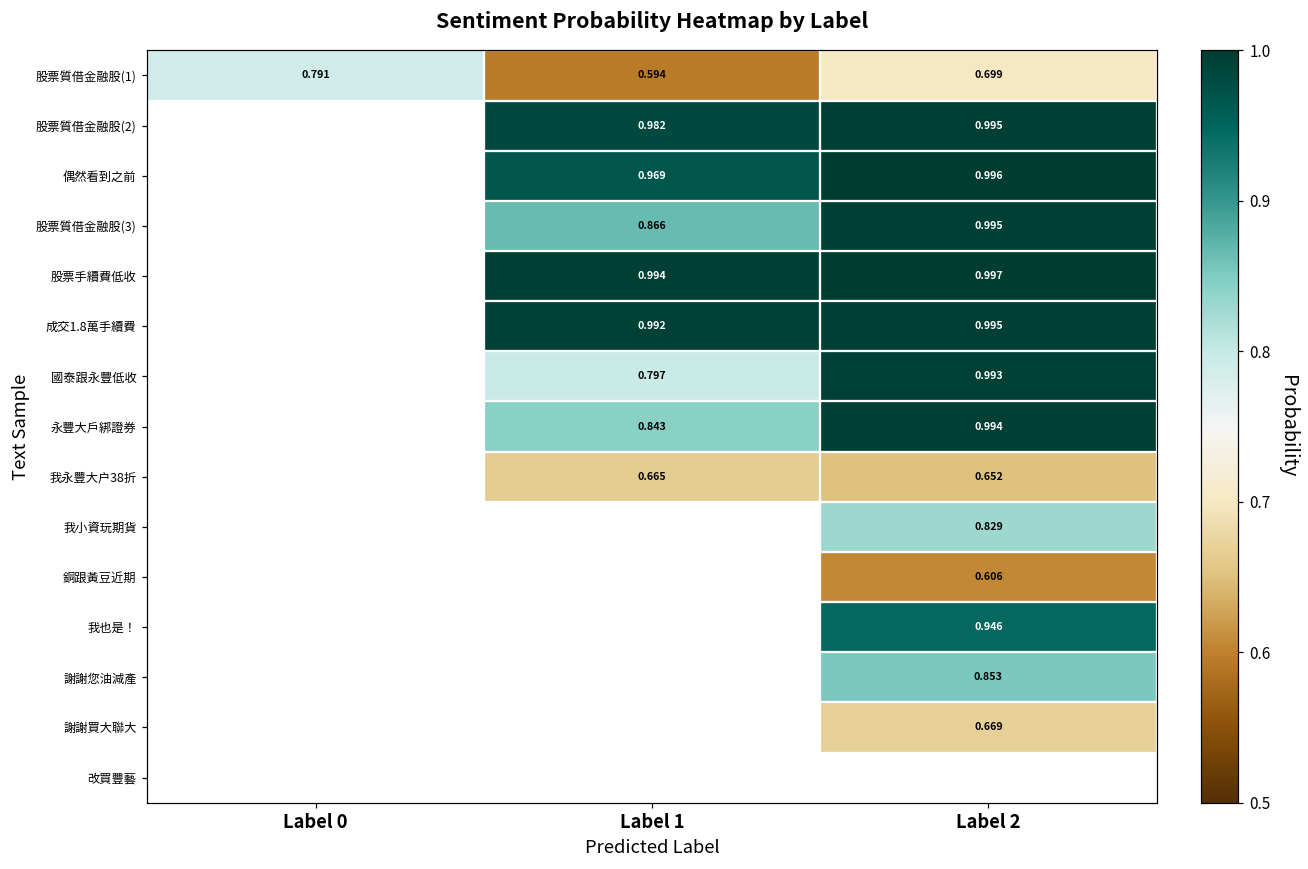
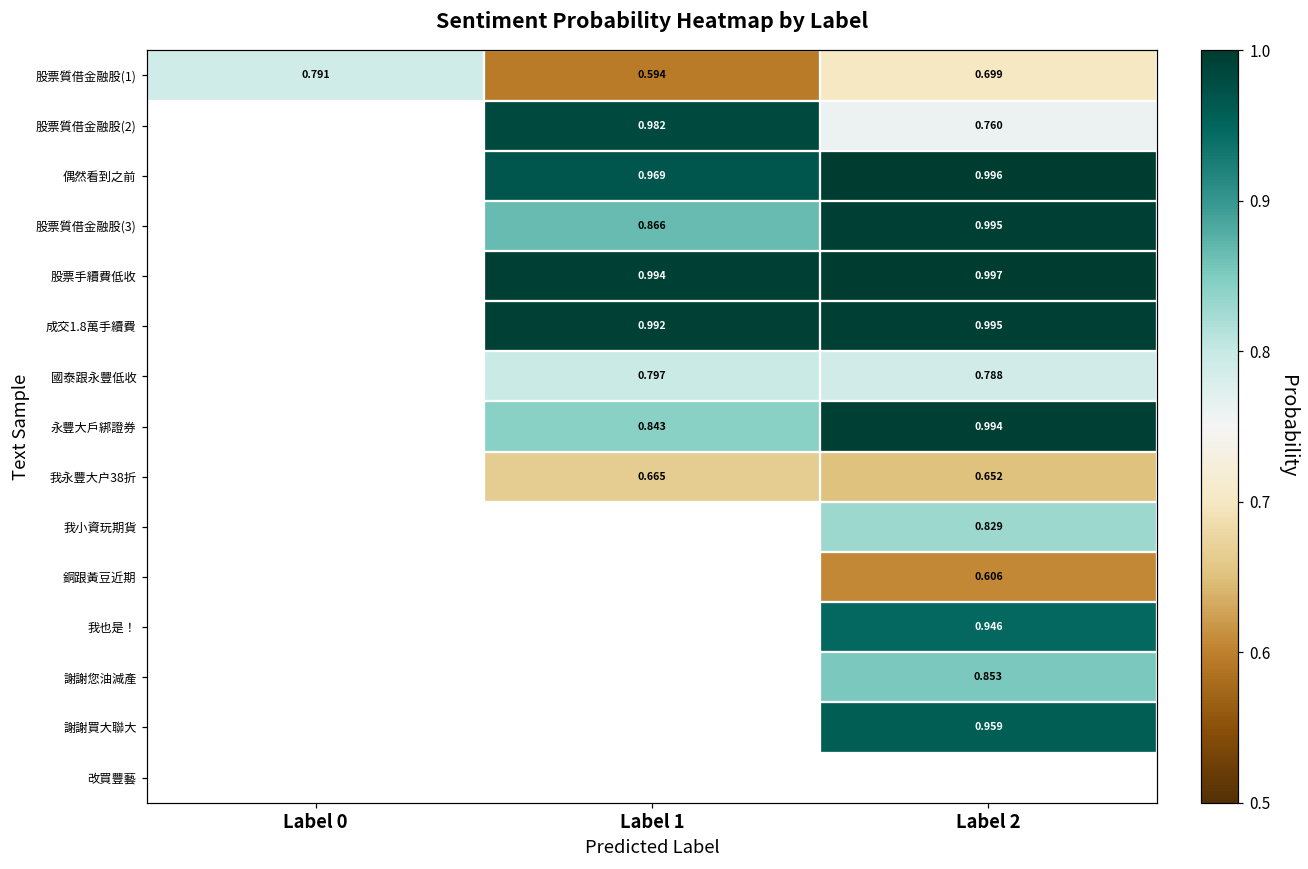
  {
    "股票質借金融股(1)": {
      "Label 0": 0.791,
      "Label 1": 0.594,
      "Label 2": 0.699
    },
    "股票質借金融股(2)": {
      "Label 1": 0.982,
-     "Label 2": 0.995
+     "Label 2": 0.760
    },
    "偶然看到之前": {
      "Label 1": 0.969,
      "Label 2": 0.996
    },
    "股票質借金融股(3)": {
      "Label 1": 0.866,
      "Label 2": 0.995
    },
    "股票手續費低收": {
      "Label 1": 0.994,
      "Label 2": 0.997
    },
    "成交1.8萬手續費": {
      "Label 1": 0.992,
      "Label 2": 0.995
    },
    "國泰跟永豐低收": {
      "Label 1": 0.797,
-     "Label 2": 0.993
+     "Label 2": 0.788
    },
    "永豐大戶綁證券": {
      "Label 1": 0.843,
      "Label 2": 0.994
    },
    "我永豐大户38折": {
      "Label 1": 0.665,
      "Label 2": 0.652
    },
    "我小資玩期貨": {
      "Label 2": 0.829
    },
    "銅跟黃豆近期": {
      "Label 2": 0.606
    },
    "我也是！": {
      "Label 2": 0.946
    },
    "謝謝您油減產": {
      "Label 2": 0.853
    },
    "謝謝買大聯大": {
-     "Label 2": 0.669
+     "Label 2": 0.959
    }
  }
